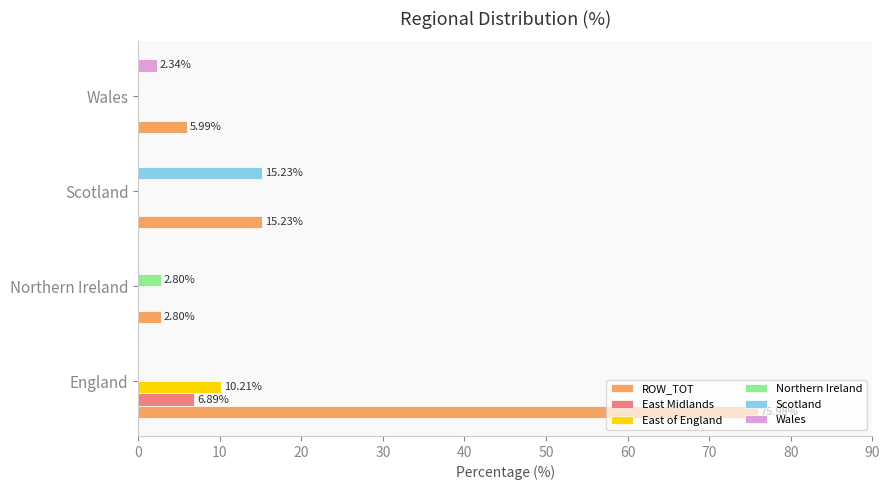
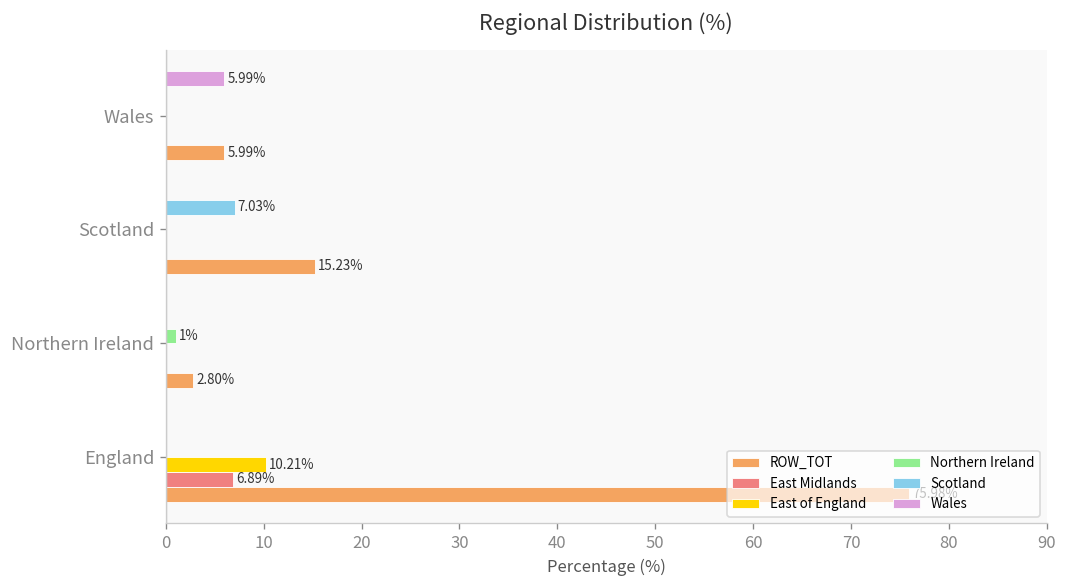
  {
    "East of England": {
      "England": "10.21%"
    },
    "Northern Ireland": {
-     "Northern Ireland": "2.80%"
+     "Northern Ireland": "1%"
    },
    "Scotland": {
-     "Scotland": "15.23%"
+     "Scotland": "7.03%"
    },
    "Wales": {
-     "Wales": "2.34%"
+     "Wales": "5.99%"
    }
  }
